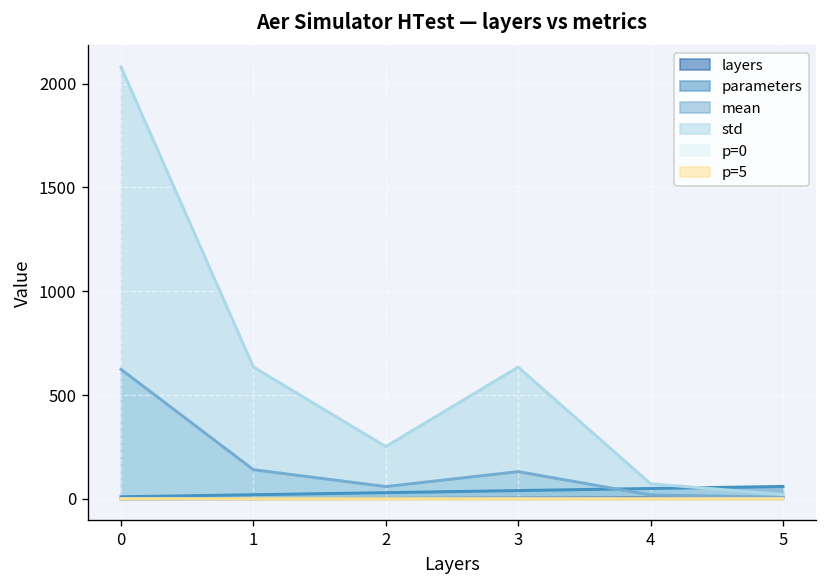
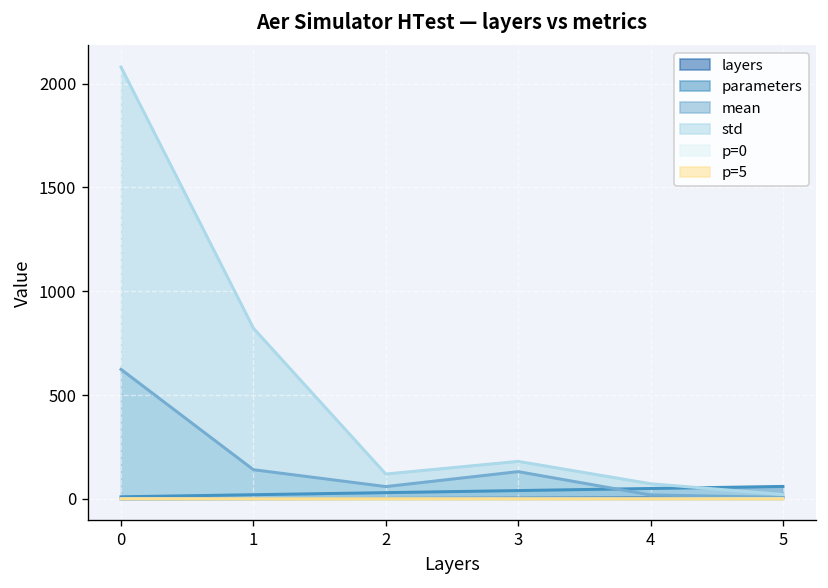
  {
    "std": {
      "0": 2080,
-     "1": 640,
-     "2": 250,
-     "3": 630,
+     "1": 820,
+     "2": 120,
+     "3": 180,
      "4": 70
    }
  }
